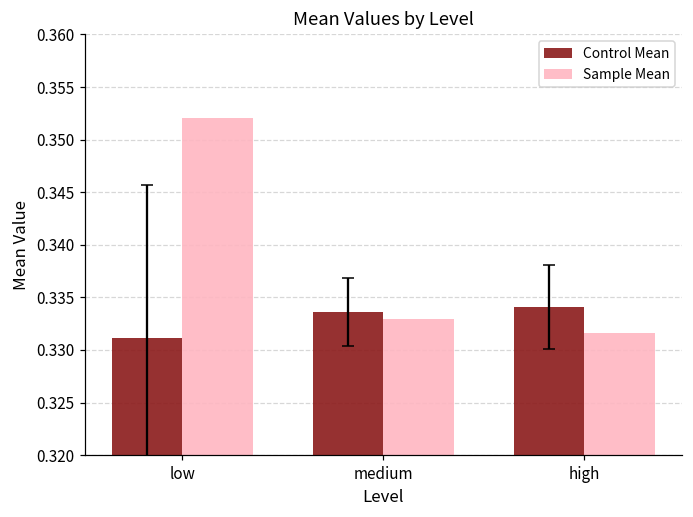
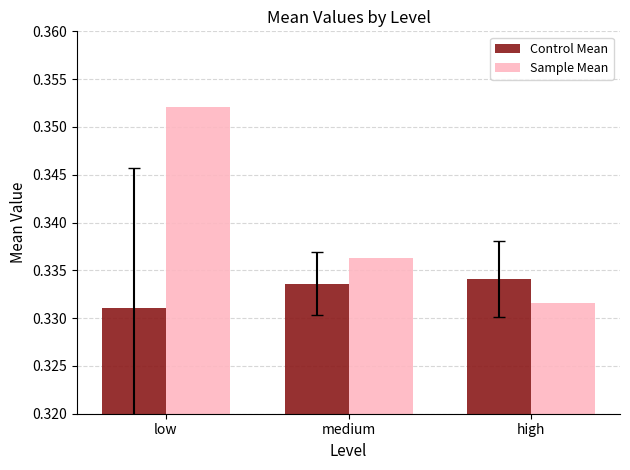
  {
    "Sample Mean": {
      "low": 0.352,
-     "medium": 0.333,
+     "medium": 0.336,
      "high": 0.332
    }
  }
